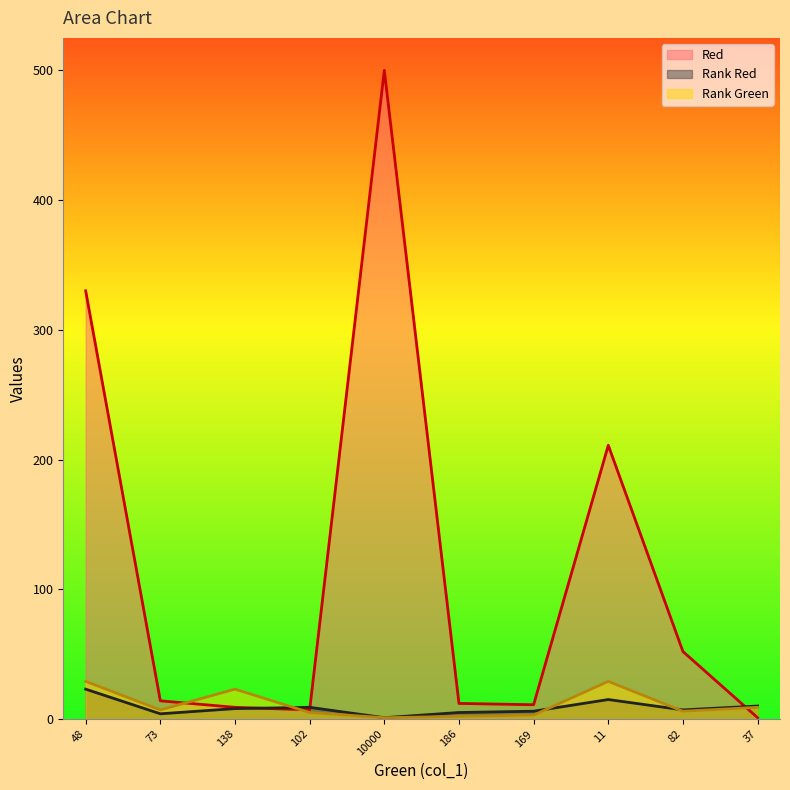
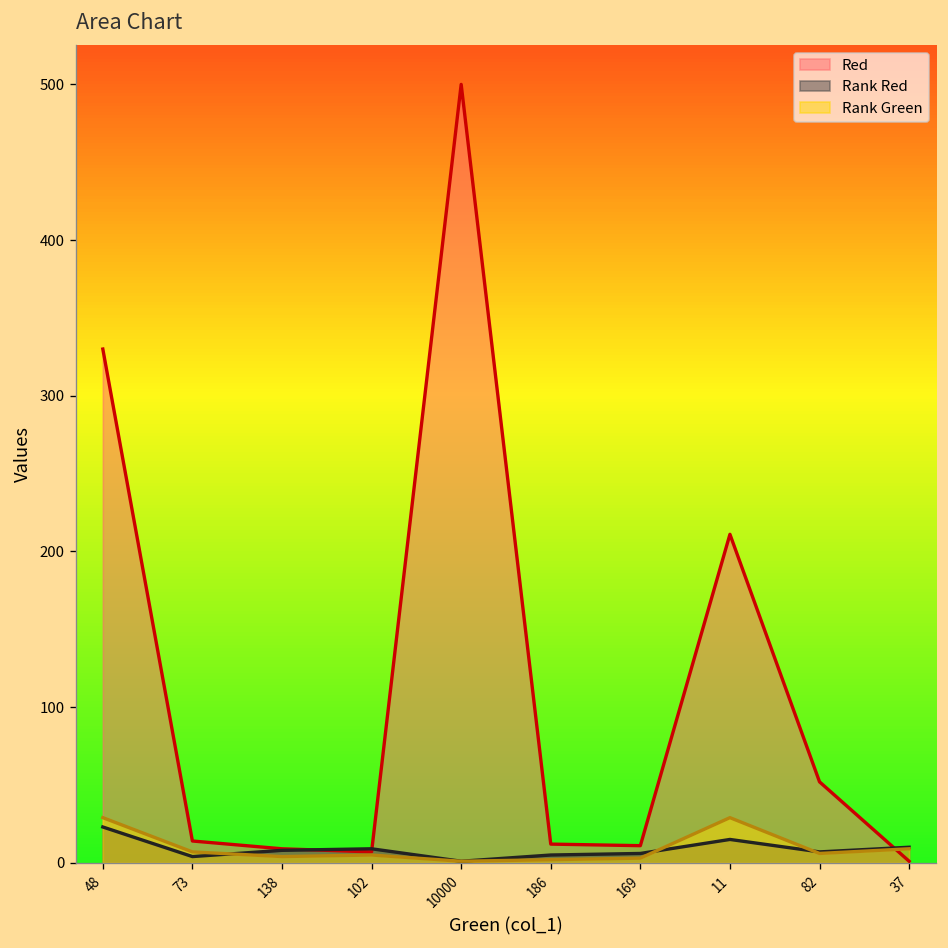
  {
    "Red": {
      "48": 330,
      "73": 14,
      "102": 7,
      "10000": 500,
      "186": 12,
      "169": 11,
      "11": 211,
      "82": 52,
      "37": 1
    },
    "Rank Red": {
      "48": 23,
      "73": 4,
      "102": 9,
      "186": 5,
      "169": 6,
      "11": 15
    },
    "Rank Green": {
      "48": 29,
      "73": 7,
-     "138": 23,
+     "138": 4,
      "102": 5,
      "186": 2,
      "169": 3,
      "11": 29
    }
  }
